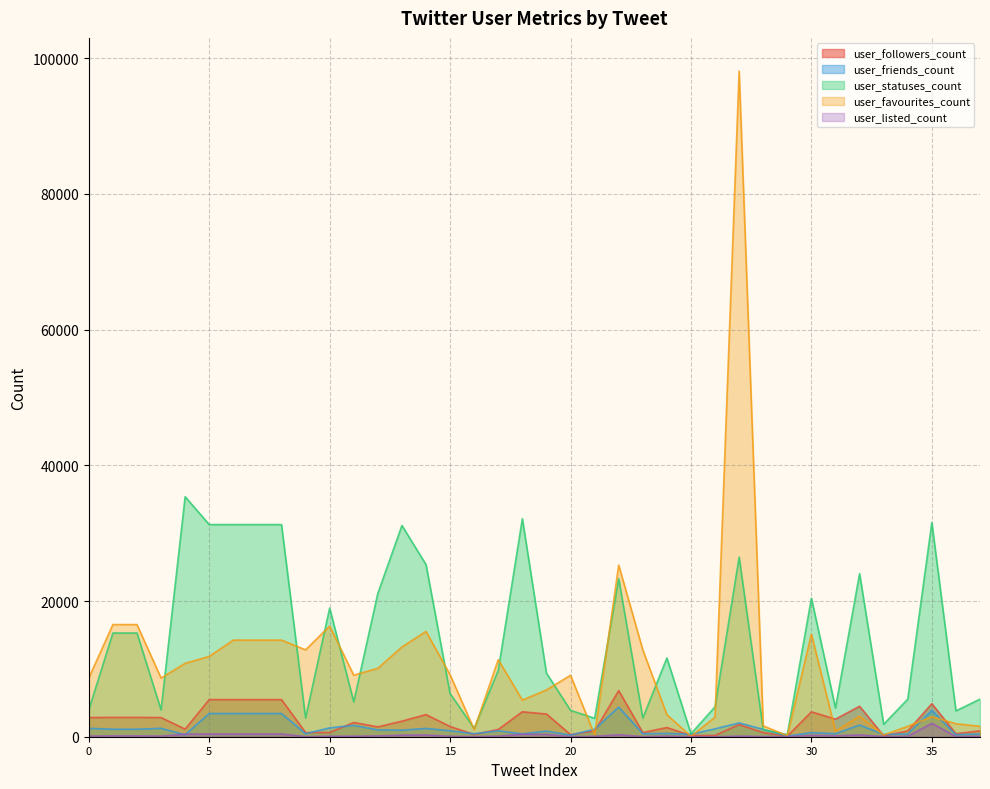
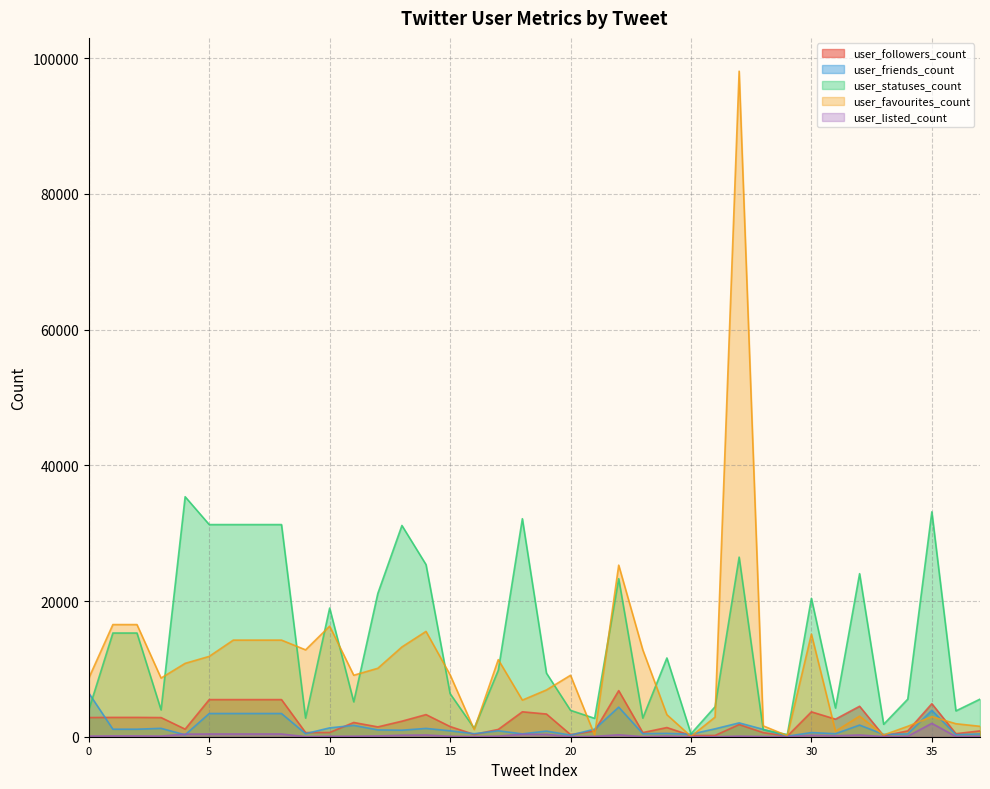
  {
    "user_followers_count": {
      "0": 3000,
      "5": 5000,
      "10": 1000,
      "15": 2000,
      "30": 4000,
      "35": 5000
    },
    "user_friends_count": {
-     "0": 1000,
+     "0": 6000,
      "5": 3000,
      "10": 1000,
      "15": 1000,
      "30": 1000,
      "35": 4000
    },
    "user_statuses_count": {
      "0": 4000,
      "5": 31000,
      "10": 19000,
      "15": 6000,
      "20": 4000,
      "30": 20000,
-     "35": 32000
+     "35": 33000
    },
    "user_favourites_count": {
      "0": 9000,
      "5": 12000,
      "10": 16000,
      "15": 9000,
      "20": 9000,
      "30": 15000,
      "35": 3000
    },
    "user_listed_count": {
      "0": 0,
      "5": 0,
      "10": 0,
      "15": 0,
      "30": 0,
      "35": 2000
    }
  }
